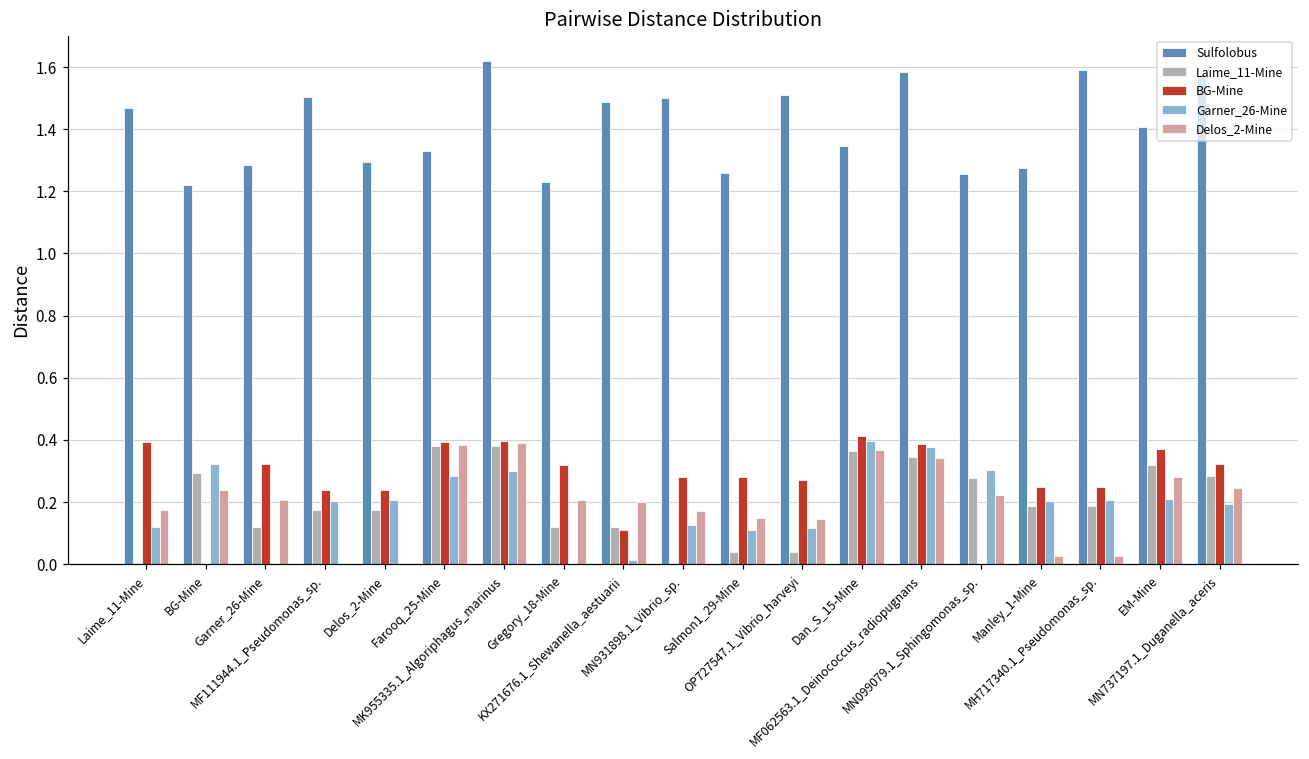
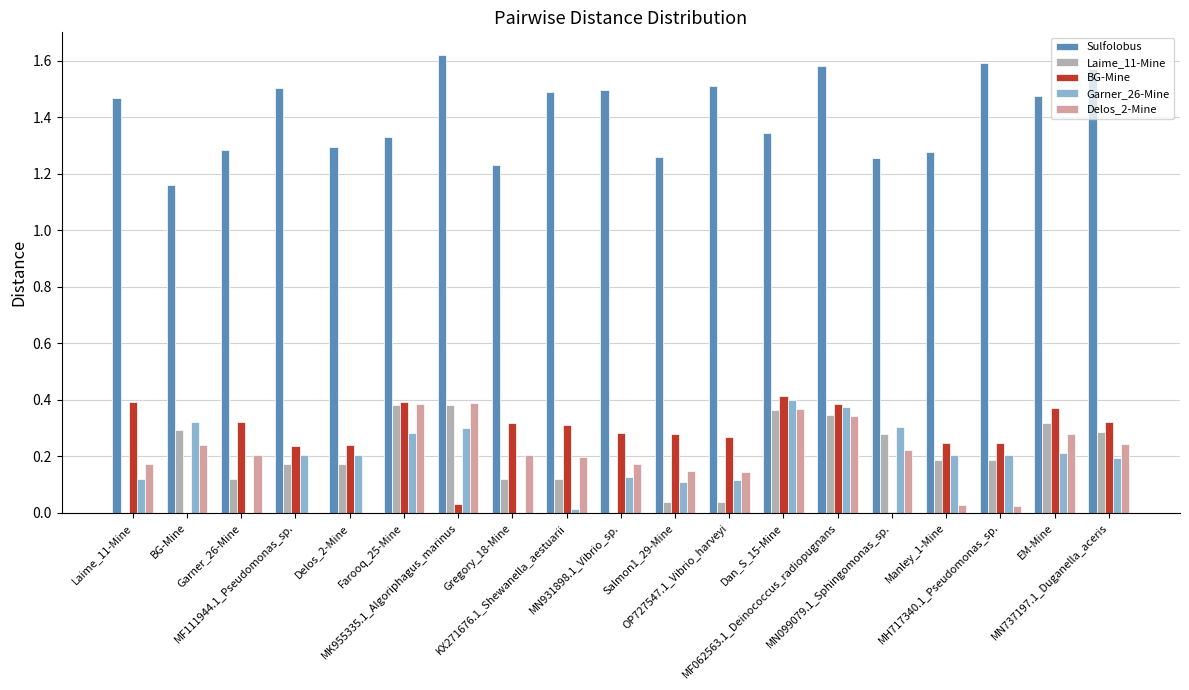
  {
    "Sulfolobus": {
      "Laime_11-Mine": 1.47,
-     "BG-Mine": 1.22,
+     "BG-Mine": 1.16,
      "Garner_26-Mine": 1.28,
      "MF111944.1_Pseudomonas_sp.": 1.50,
      "Delos_2-Mine": 1.29,
      "Farooq_25-Mine": 1.33,
      "MK955335.1_Algoriphagus_marinus": 1.62,
      "Gregory_18-Mine": 1.23,
      "KX271676.1_Shewanella_aestuarii": 1.49,
      "MN931898.1_Vibrio_sp.": 1.50,
      "Salmon1_29-Mine": 1.26,
      "OP727547.1_Vibrio_harveyi": 1.51,
      "Dan_S_15-Mine": 1.35,
      "MF062563.1_Deinococcus_radiopugnans": 1.58,
      "MN099079.1_Sphingomonas_sp.": 1.26,
      "Manley_1-Mine": 1.28,
      "MH717340.1_Pseudomonas_sp.": 1.59,
-     "EM-Mine": 1.41
+     "EM-Mine": 1.47
    },
    "BG-Mine": {
      "Laime_11-Mine": 0.39,
      "BG-Mine": 0.00,
      "Garner_26-Mine": 0.32,
      "MF111944.1_Pseudomonas_sp.": 0.24,
      "Delos_2-Mine": 0.24,
      "Farooq_25-Mine": 0.39,
-     "MK955335.1_Algoriphagus_marinus": 0.40,
+     "MK955335.1_Algoriphagus_marinus": 0.03,
      "Gregory_18-Mine": 0.32,
-     "KX271676.1_Shewanella_aestuarii": 0.11,
+     "KX271676.1_Shewanella_aestuarii": 0.31,
      "MN931898.1_Vibrio_sp.": 0.28,
      "Salmon1_29-Mine": 0.28,
      "OP727547.1_Vibrio_harveyi": 0.27,
      "Dan_S_15-Mine": 0.41,
      "MF062563.1_Deinococcus_radiopugnans": 0.39,
      "Manley_1-Mine": 0.25,
      "MH717340.1_Pseudomonas_sp.": 0.25,
      "EM-Mine": 0.37,
      "MN737197.1_Duganella_aceris": 0.32
    }
  }
